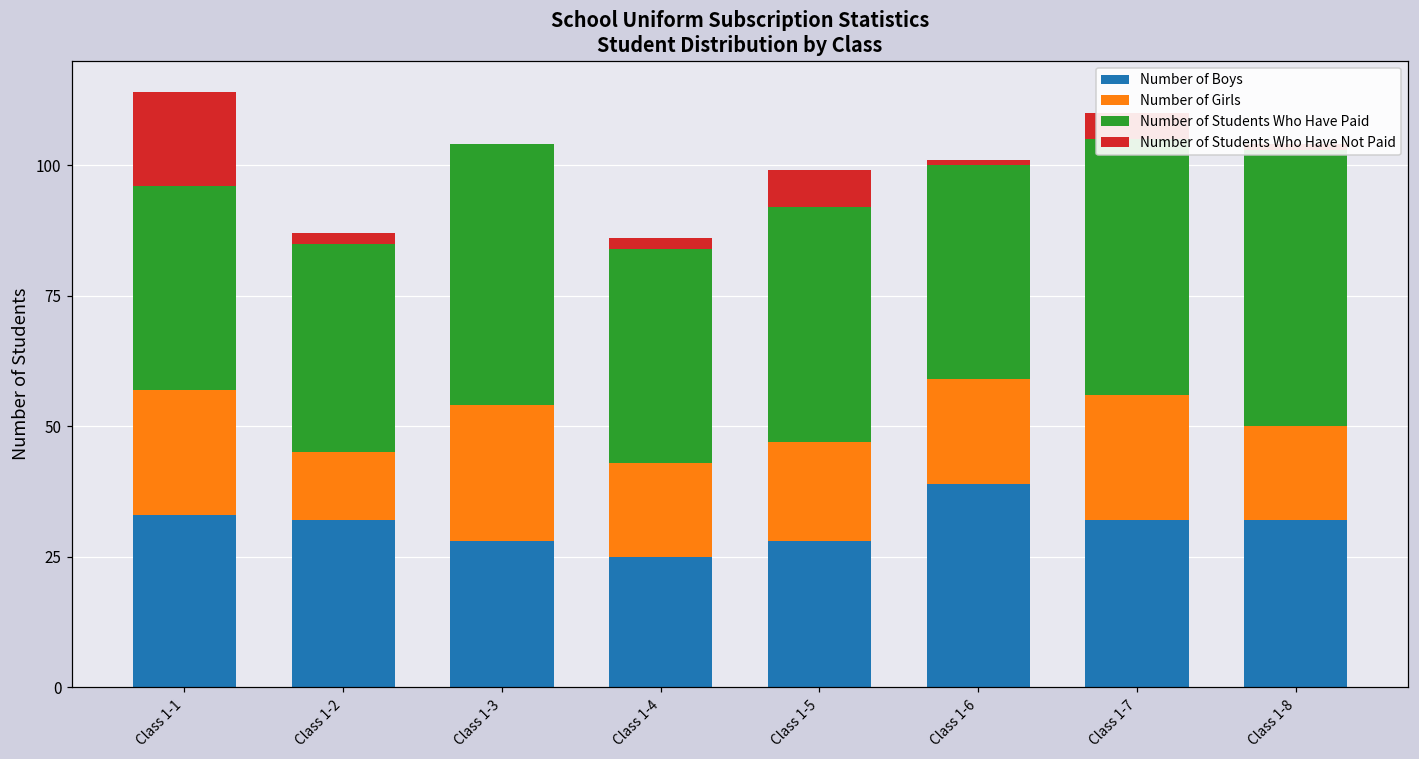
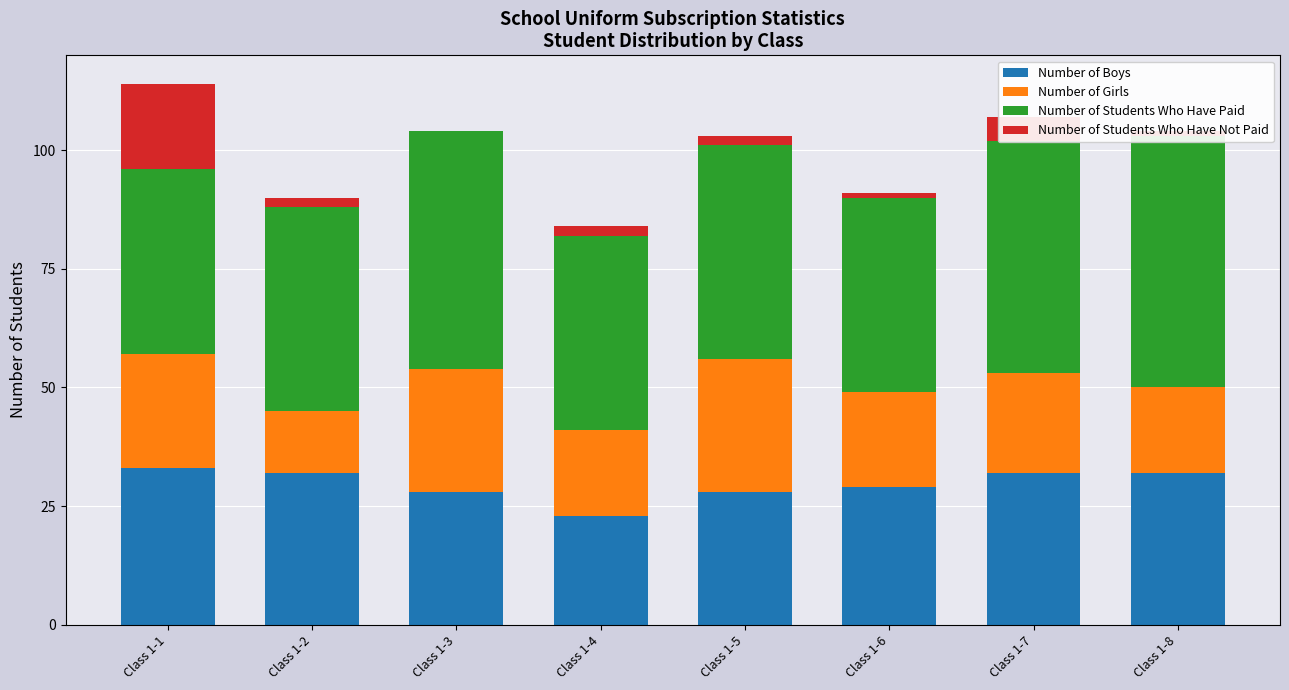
  {
    "Number of Boys": {
      "Class 1-1": 33,
      "Class 1-2": 32,
      "Class 1-3": 28,
-     "Class 1-4": 25,
+     "Class 1-4": 23,
      "Class 1-5": 28,
-     "Class 1-6": 39,
+     "Class 1-6": 29,
      "Class 1-7": 32,
      "Class 1-8": 32
    },
    "Number of Girls": {
      "Class 1-1": 24,
      "Class 1-2": 13,
      "Class 1-3": 26,
      "Class 1-4": 18,
-     "Class 1-5": 19,
+     "Class 1-5": 28,
      "Class 1-6": 20,
-     "Class 1-7": 24,
+     "Class 1-7": 21,
      "Class 1-8": 18
    },
    "Number of Students Who Have Paid": {
      "Class 1-1": 39,
-     "Class 1-2": 40,
+     "Class 1-2": 43,
      "Class 1-3": 50,
      "Class 1-4": 41,
      "Class 1-5": 45,
      "Class 1-6": 41
    },
    "Number of Students Who Have Not Paid": {
      "Class 1-1": 18,
      "Class 1-2": 2,
      "Class 1-3": 0,
      "Class 1-4": 2,
-     "Class 1-5": 7,
+     "Class 1-5": 2,
      "Class 1-6": 1
    }
  }
